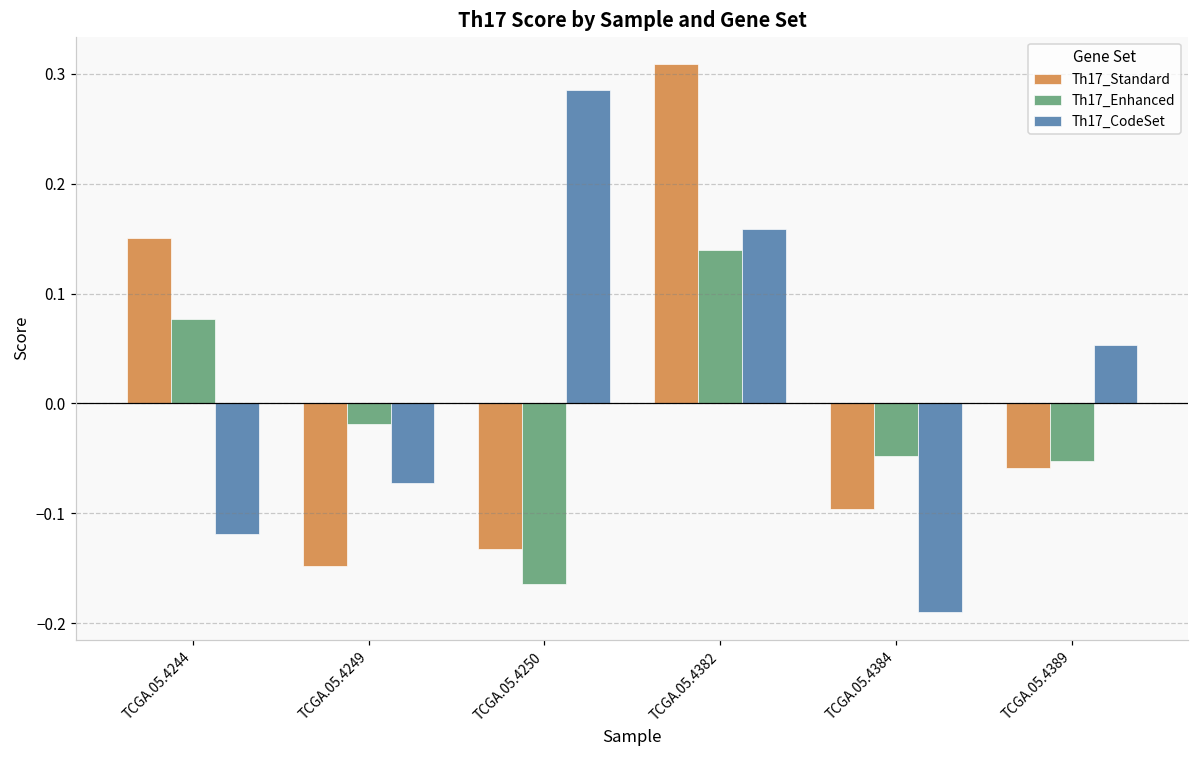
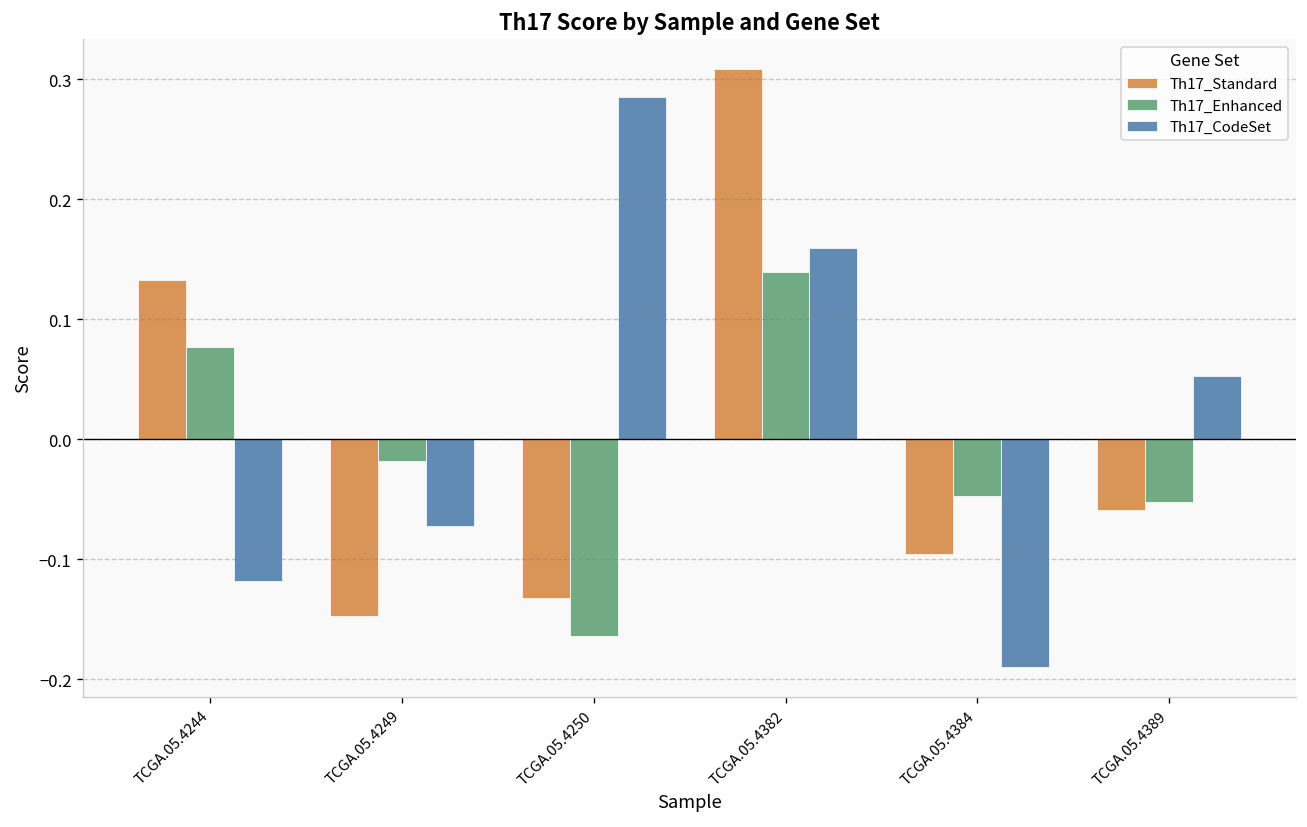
  {
    "Th17_Standard": {
-     "TCGA.05.4244": 0.15,
+     "TCGA.05.4244": 0.13,
      "TCGA.05.4249": -0.15,
      "TCGA.05.4250": -0.13,
      "TCGA.05.4382": 0.31,
      "TCGA.05.4384": -0.10,
      "TCGA.05.4389": -0.06
    },
    "Th17_Enhanced": {
      "TCGA.05.4244": 0.08,
      "TCGA.05.4249": -0.02,
      "TCGA.05.4250": -0.16,
      "TCGA.05.4382": 0.14,
      "TCGA.05.4384": -0.05,
      "TCGA.05.4389": -0.05
    },
    "Th17_CodeSet": {
      "TCGA.05.4244": -0.12,
      "TCGA.05.4249": -0.07,
      "TCGA.05.4250": 0.29,
      "TCGA.05.4382": 0.16,
      "TCGA.05.4384": -0.19,
      "TCGA.05.4389": 0.05
    }
  }
